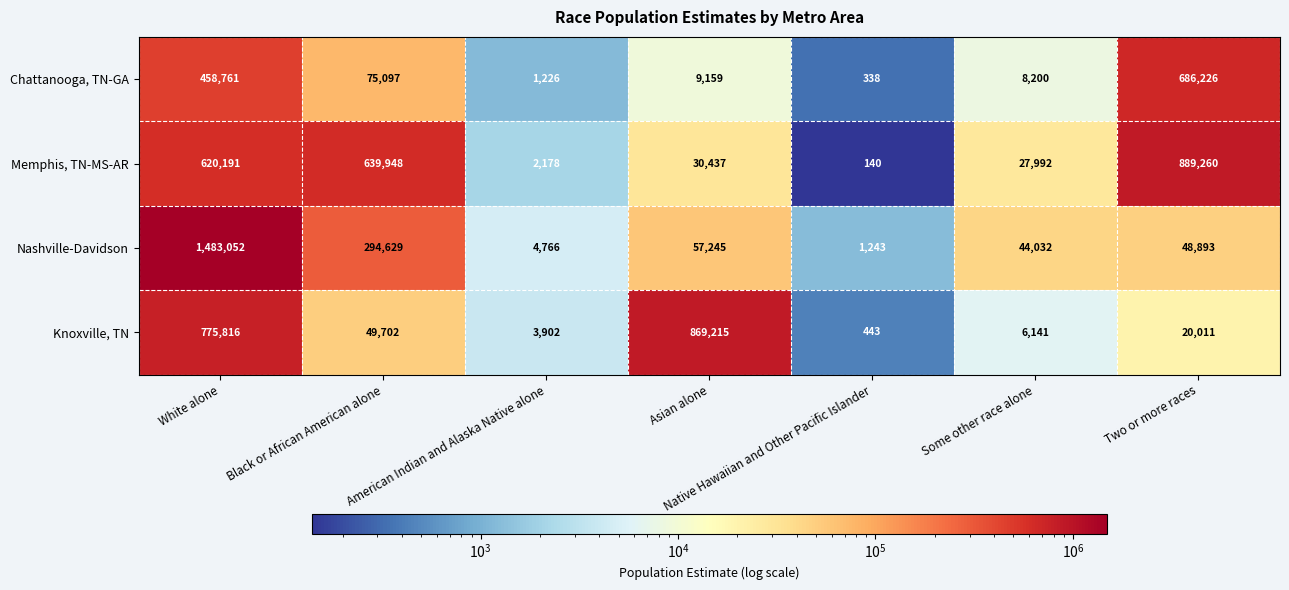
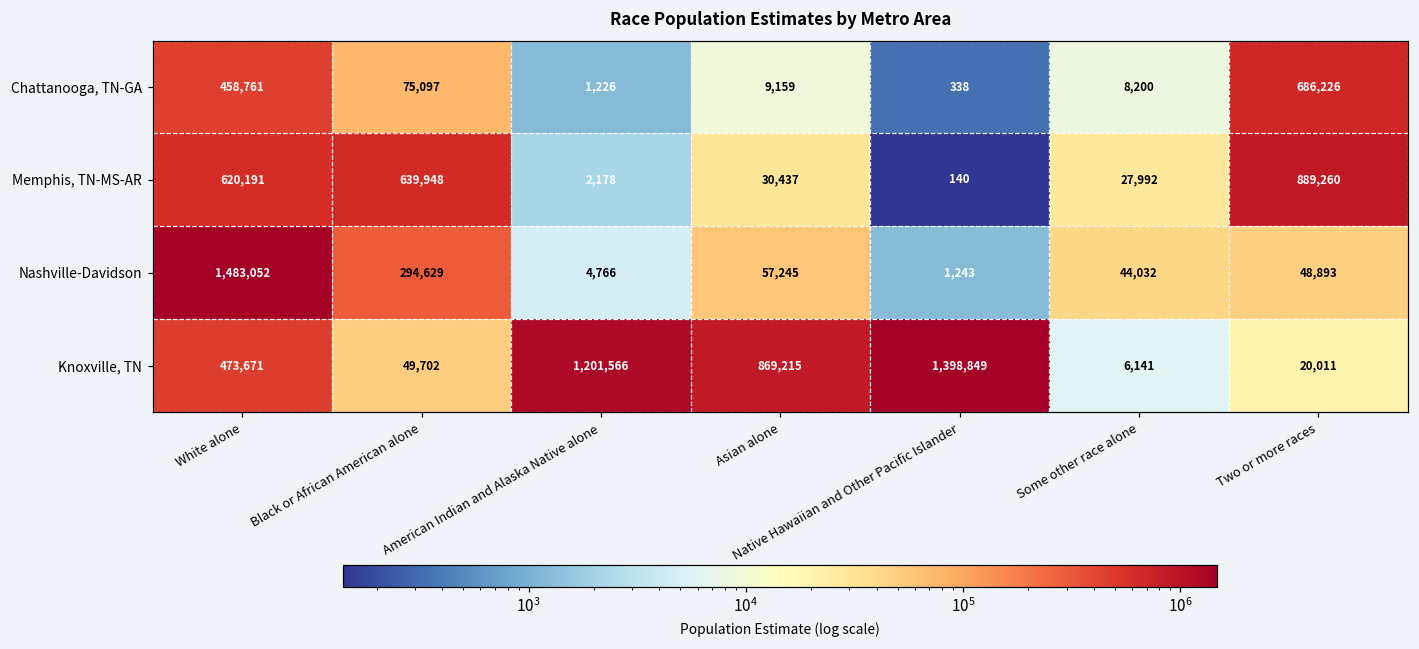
  {
    "Chattanooga, TN-GA": {
      "White alone": "458,761",
      "Black or African American alone": "75,097",
      "American Indian and Alaska Native alone": "1,226",
      "Asian alone": "9,159",
      "Native Hawaiian and Other Pacific Islander": "338",
      "Some other race alone": "8,200",
      "Two or more races": "686,226"
    },
    "Memphis, TN-MS-AR": {
      "White alone": "620,191",
      "Black or African American alone": "639,948",
      "American Indian and Alaska Native alone": "2,178",
      "Asian alone": "30,437",
      "Native Hawaiian and Other Pacific Islander": "140",
      "Some other race alone": "27,992",
      "Two or more races": "889,260"
    },
    "Nashville-Davidson": {
      "White alone": "1,483,052",
      "Black or African American alone": "294,629",
      "American Indian and Alaska Native alone": "4,766",
      "Asian alone": "57,245",
      "Native Hawaiian and Other Pacific Islander": "1,243",
      "Some other race alone": "44,032",
      "Two or more races": "48,893"
    },
    "Knoxville, TN": {
-     "White alone": "775,816",
+     "White alone": "473,671",
      "Black or African American alone": "49,702",
-     "American Indian and Alaska Native alone": "3,902",
+     "American Indian and Alaska Native alone": "1,201,566",
      "Asian alone": "869,215",
-     "Native Hawaiian and Other Pacific Islander": "443",
+     "Native Hawaiian and Other Pacific Islander": "1,398,849",
      "Some other race alone": "6,141",
      "Two or more races": "20,011"
    }
  }
